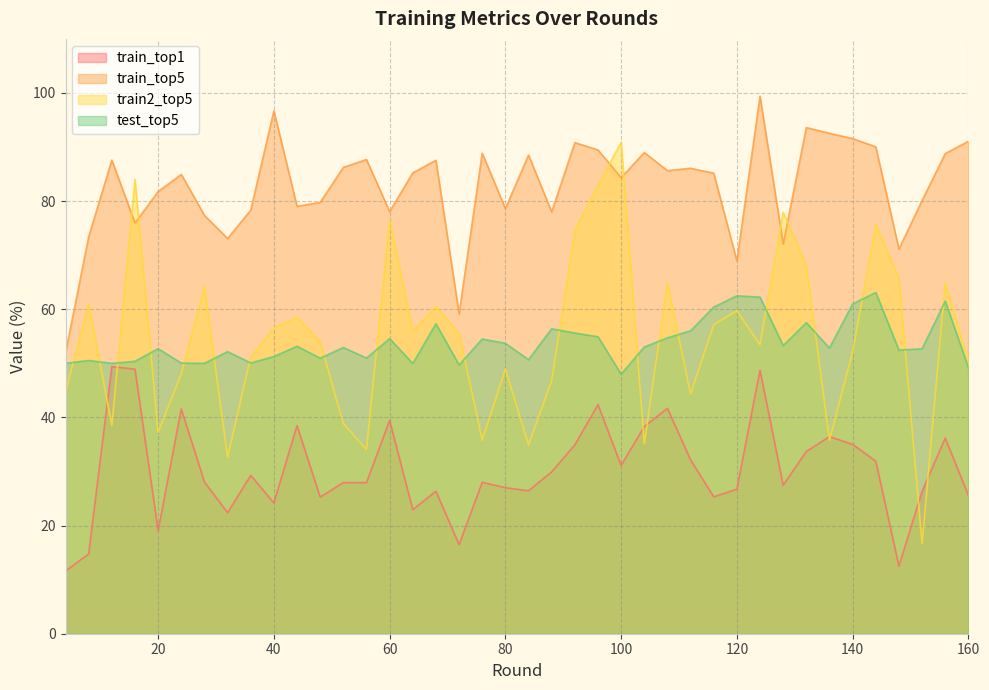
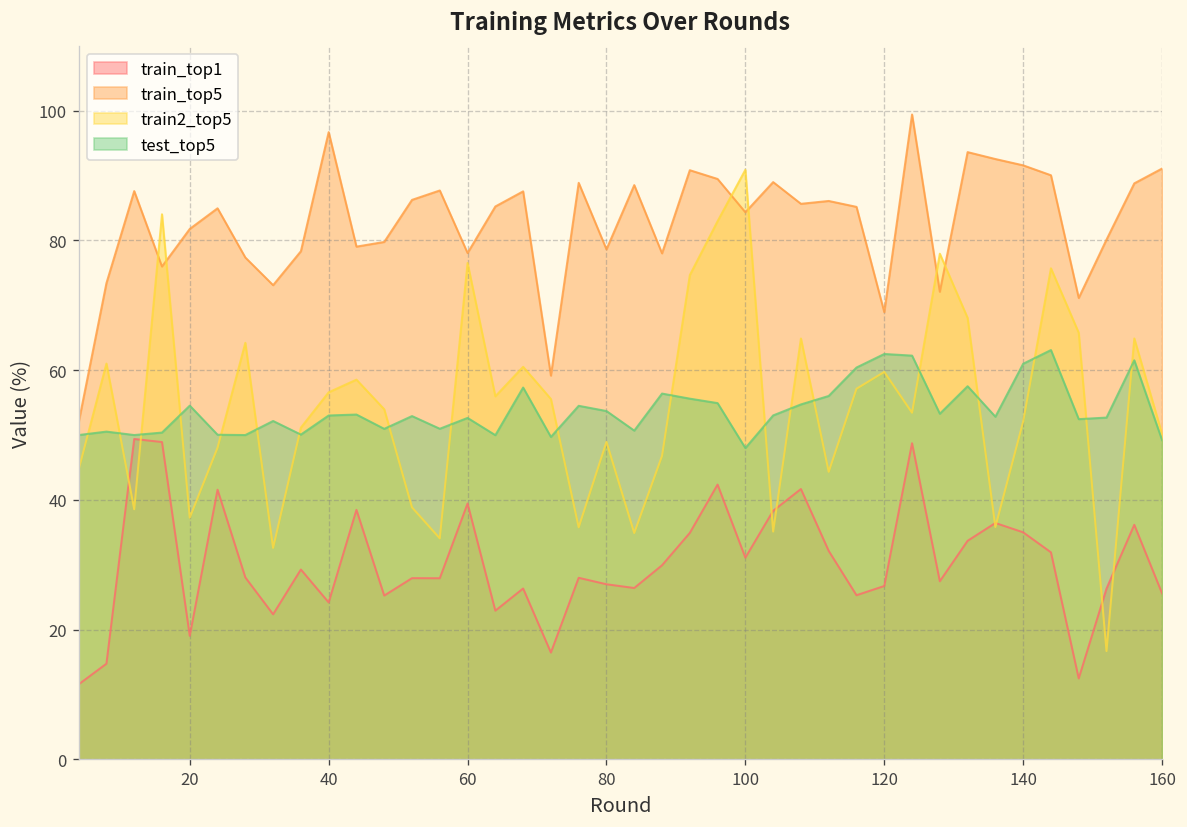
  {
    "test_top5": {
-     "20": 53,
-     "40": 51,
-     "60": 55,
+     "20": 55,
+     "40": 53,
+     "60": 53,
      "80": 54,
      "100": 48,
      "120": 62,
      "140": 61,
      "160": 49
    }
  }
